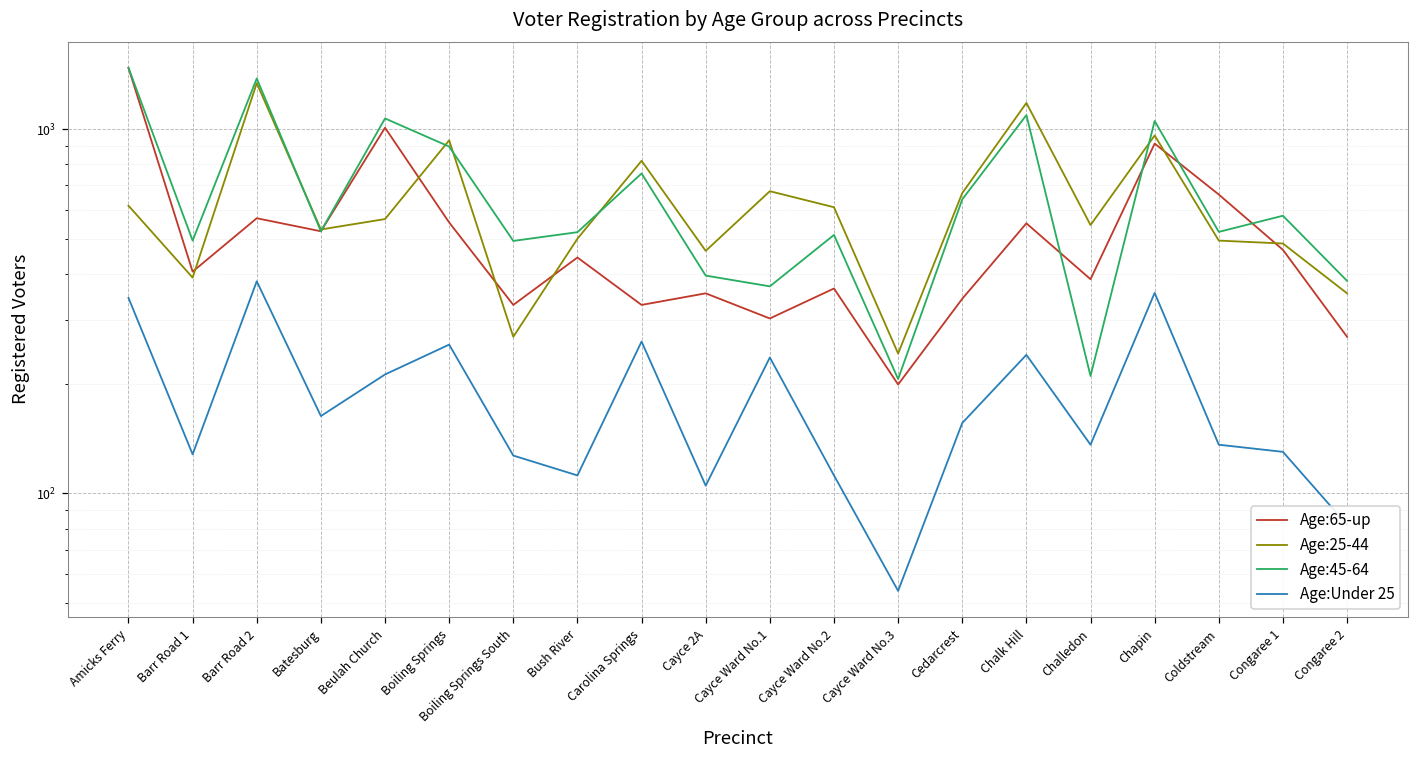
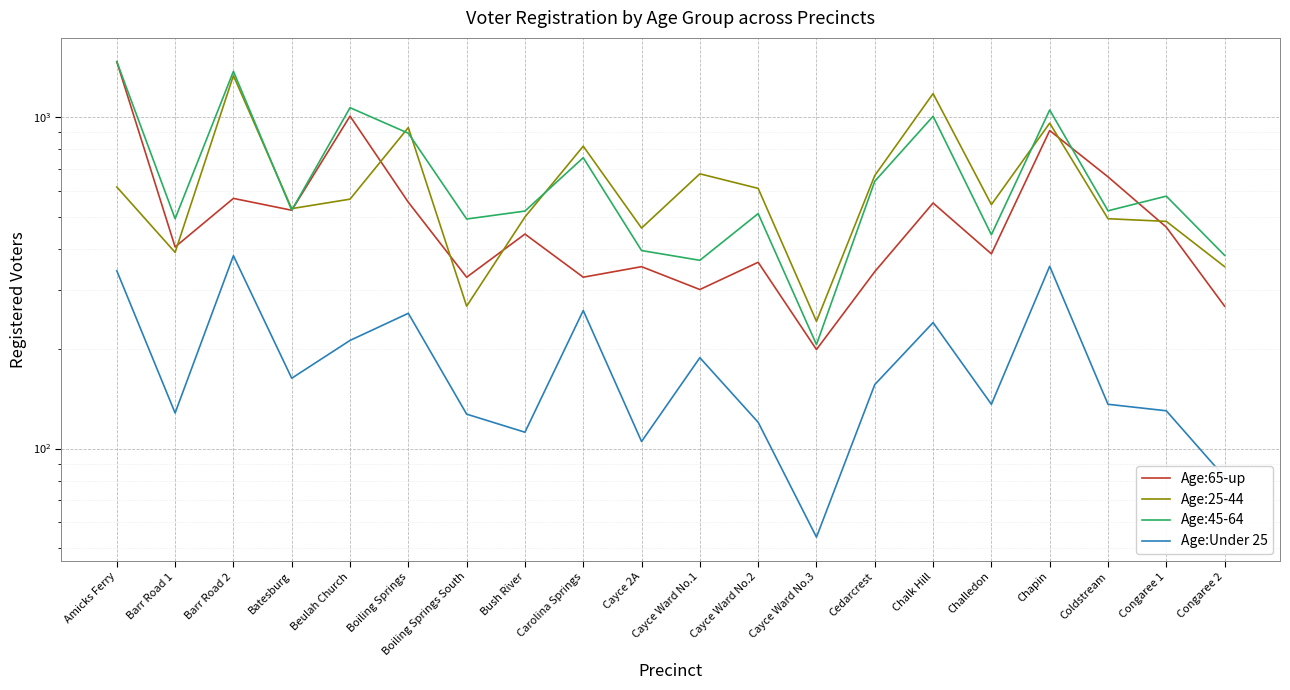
  {
    "Age:65-up": {
      "Barr Road 1": 410,
      "Barr Road 2": 570,
      "Beulah Church": 1010,
      "Boiling Springs": 550,
      "Boiling Springs South": 330,
      "Bush River": 440,
      "Carolina Springs": 330,
      "Cayce 2A": 350,
      "Cayce Ward No.1": 300,
      "Cayce Ward No.2": 370,
      "Cayce Ward No.3": 200,
      "Cedarcrest": 340,
      "Chalk Hill": 550,
      "Challedon": 390,
      "Chapin": 910,
      "Coldstream": 660,
      "Congaree 1": 470,
      "Congaree 2": 270
    },
    "Age:25-44": {
      "Amicks Ferry": 620,
      "Barr Road 1": 390,
      "Barr Road 2": 1340,
      "Beulah Church": 570,
      "Boiling Springs": 930,
      "Boiling Springs South": 270,
      "Bush River": 500,
      "Carolina Springs": 820,
      "Cayce 2A": 460,
      "Cayce Ward No.1": 680,
      "Cayce Ward No.2": 610,
      "Cayce Ward No.3": 240,
      "Cedarcrest": 670,
      "Chalk Hill": 1180,
      "Challedon": 550,
      "Chapin": 960,
      "Coldstream": 490,
      "Congaree 1": 490,
      "Congaree 2": 350
    },
    "Age:45-64": {
      "Barr Road 1": 490,
      "Barr Road 2": 1380,
      "Beulah Church": 1070,
      "Boiling Springs": 900,
      "Boiling Springs South": 490,
      "Bush River": 520,
      "Carolina Springs": 760,
      "Cayce 2A": 400,
      "Cayce Ward No.1": 370,
      "Cayce Ward No.2": 510,
      "Cayce Ward No.3": 210,
      "Cedarcrest": 640,
-     "Chalk Hill": 1090,
-     "Challedon": 210,
+     "Chalk Hill": 1010,
+     "Challedon": 440,
      "Chapin": 1050,
      "Coldstream": 520,
      "Congaree 1": 580,
      "Congaree 2": 380
    },
    "Age:Under 25": {
      "Amicks Ferry": 340,
      "Barr Road 1": 128,
      "Barr Road 2": 380,
      "Batesburg": 160,
      "Beulah Church": 210,
      "Boiling Springs": 260,
      "Boiling Springs South": 127,
      "Bush River": 112,
      "Carolina Springs": 260,
      "Cayce 2A": 105,
-     "Cayce Ward No.1": 240,
-     "Cayce Ward No.2": 112,
+     "Cayce Ward No.1": 190,
+     "Cayce Ward No.2": 120,
      "Cayce Ward No.3": 54,
      "Cedarcrest": 160,
      "Chalk Hill": 240,
      "Challedon": 136,
      "Chapin": 360,
      "Coldstream": 136,
      "Congaree 1": 130
    }
  }
